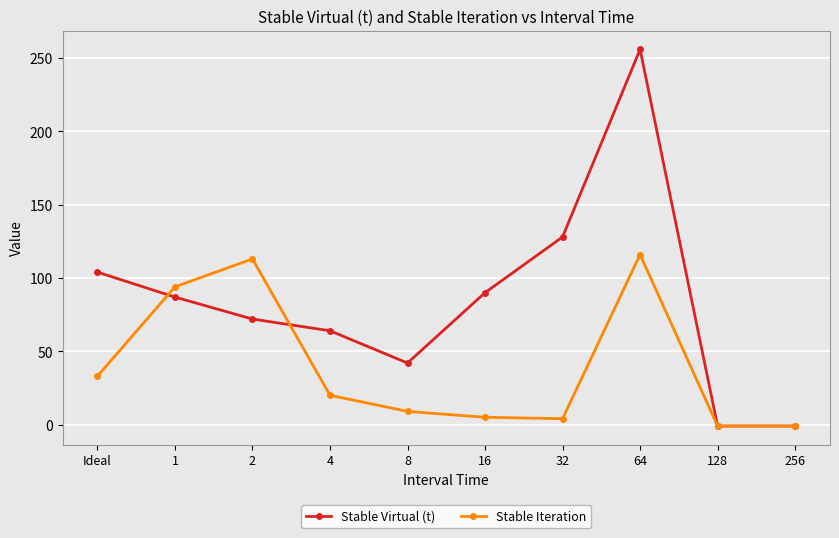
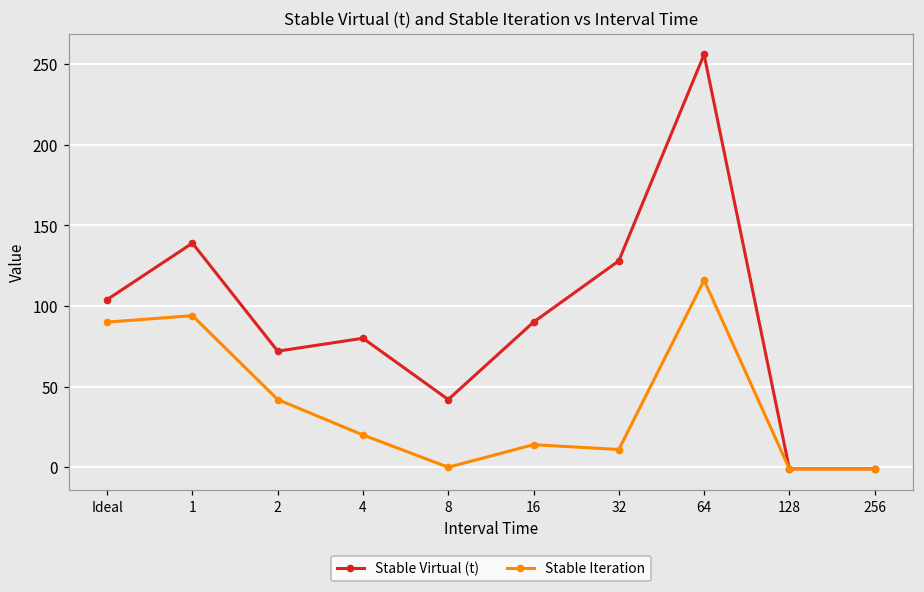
  {
    "Stable Virtual (t)": {
      "Ideal": 104,
-     "1": 87,
+     "1": 139,
      "2": 72,
-     "4": 64,
+     "4": 80,
      "8": 42,
      "16": 90,
      "32": 128,
      "64": 256
    },
    "Stable Iteration": {
-     "Ideal": 33,
+     "Ideal": 90,
      "1": 94,
-     "2": 113,
+     "2": 42,
      "4": 20,
-     "8": 9,
-     "16": 5,
-     "32": 4,
+     "8": 0,
+     "16": 14,
+     "32": 11,
      "64": 116
    }
  }
